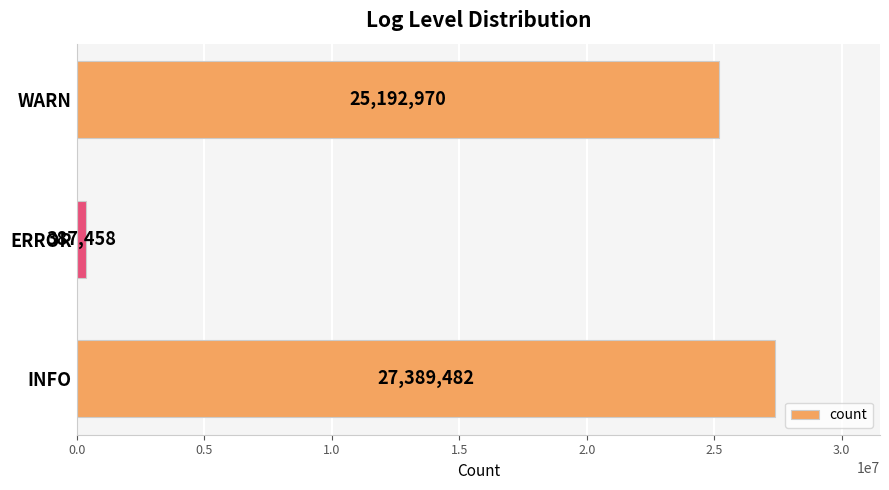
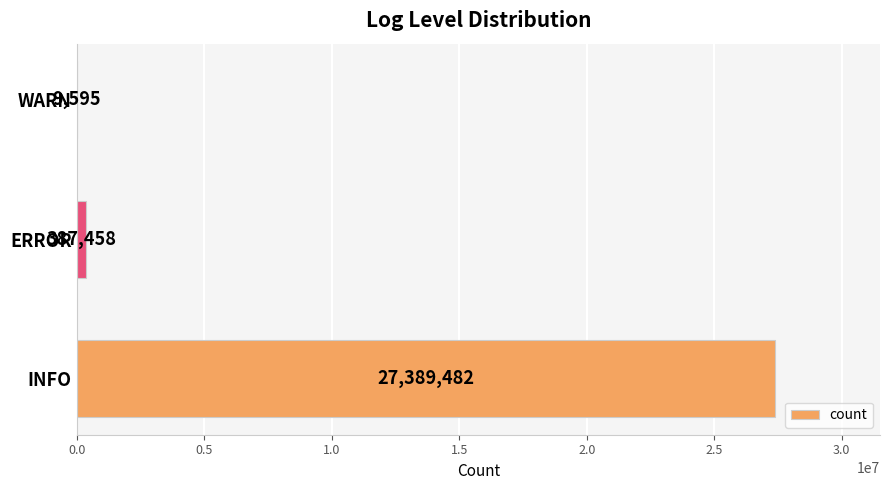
  {
-   "WARN": "25,192,970",
+   "WARN": "9,595",
    "ERROR": "387,458",
    "INFO": "27,389,482"
  }
